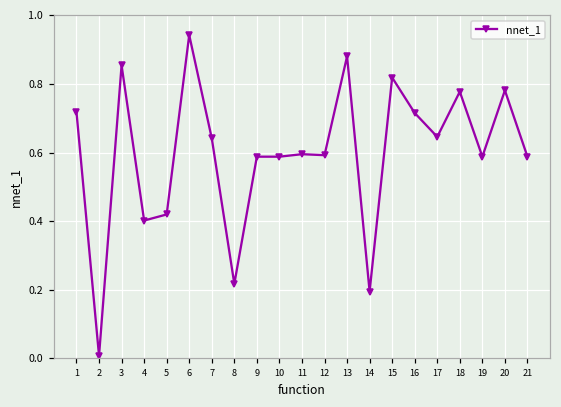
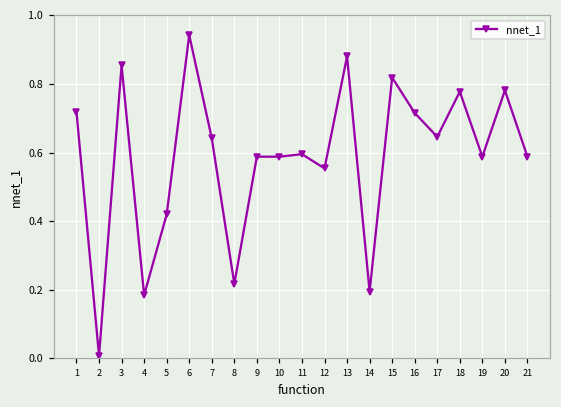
  {
    "1": 0.72,
    "2": 0.01,
    "3": 0.85,
-   "4": 0.40,
+   "4": 0.18,
    "5": 0.42,
    "6": 0.94,
    "7": 0.64,
    "8": 0.22,
    "9": 0.59,
    "10": 0.59,
    "11": 0.60,
-   "12": 0.59,
+   "12": 0.55,
    "13": 0.88,
    "14": 0.19,
    "15": 0.82,
    "16": 0.72,
    "17": 0.65,
    "18": 0.78,
    "19": 0.59,
    "20": 0.78,
    "21": 0.59
  }
